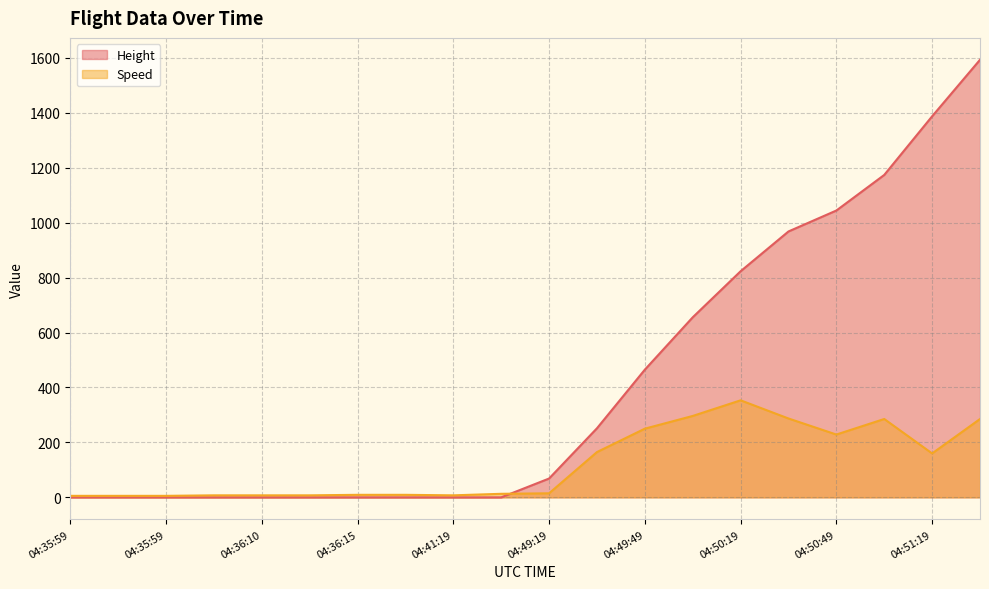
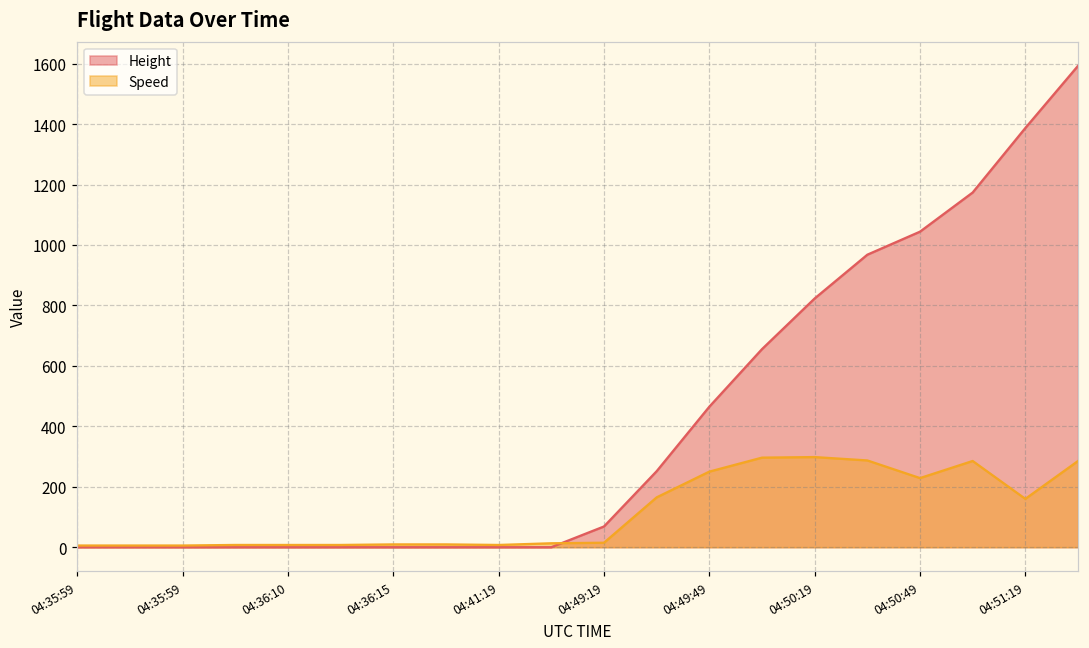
  {
    "Height": {
      "04:36:15": 0,
      "04:49:19": 70,
      "04:49:49": 460,
      "04:50:19": 820,
      "04:50:49": 1040,
      "04:51:19": 1390
    },
    "Speed": {
      "04:36:15": 10,
      "04:49:19": 10,
      "04:49:49": 250,
-     "04:50:19": 350,
+     "04:50:19": 300,
      "04:50:49": 230,
      "04:51:19": 160
    }
  }
